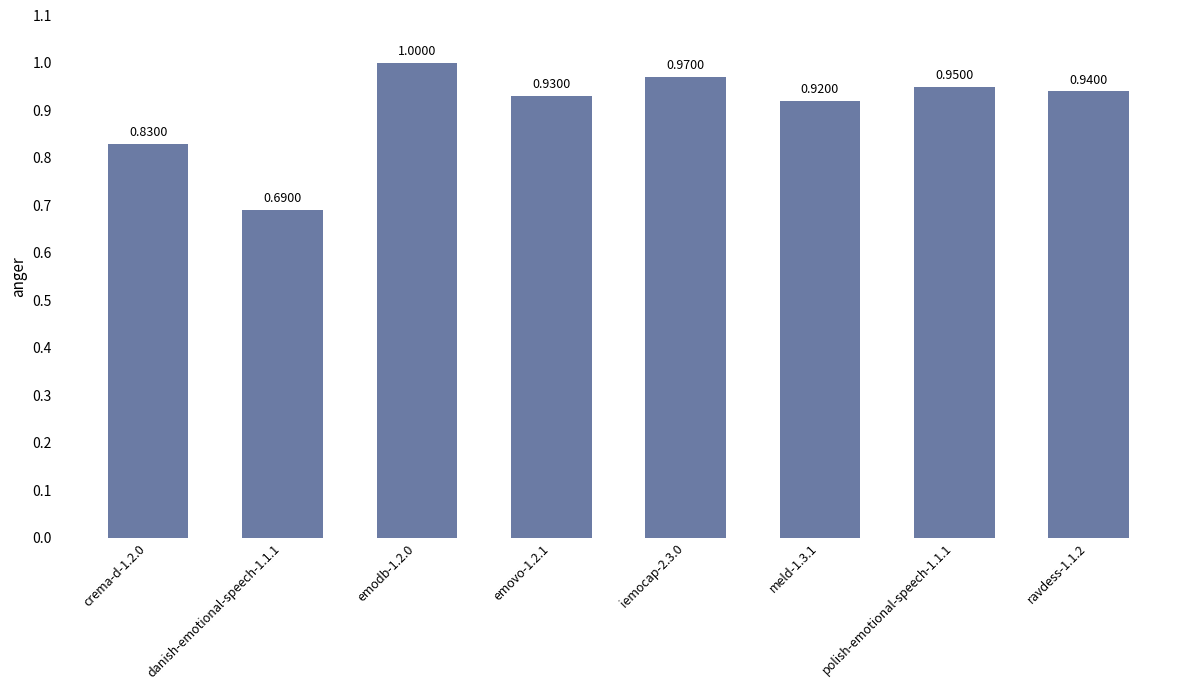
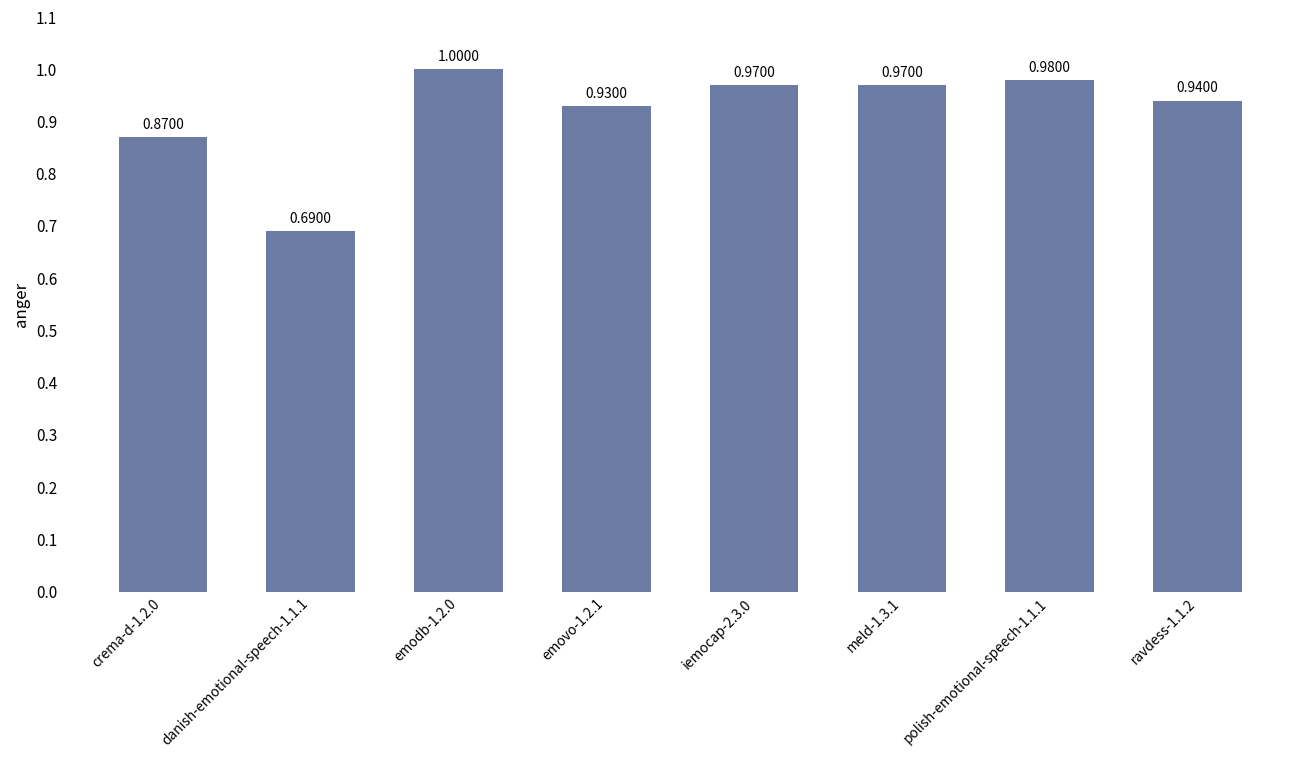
  {
-   "crema-d-1.2.0": 0.8300,
+   "crema-d-1.2.0": 0.8700,
    "danish-emotional-speech-1.1.1": 0.6900,
    "emodb-1.2.0": 1.0000,
    "emovo-1.2.1": 0.9300,
    "iemocap-2.3.0": 0.9700,
-   "meld-1.3.1": 0.9200,
-   "polish-emotional-speech-1.1.1": 0.9500,
+   "meld-1.3.1": 0.9700,
+   "polish-emotional-speech-1.1.1": 0.9800,
    "ravdess-1.1.2": 0.9400
  }
